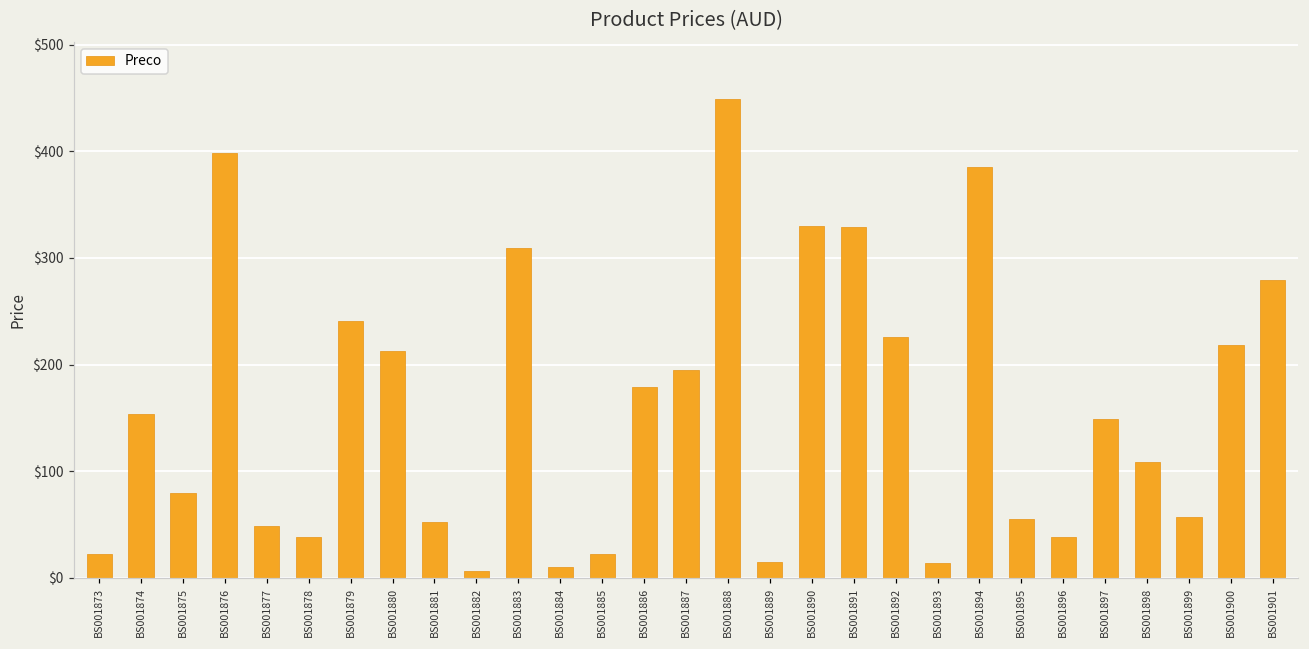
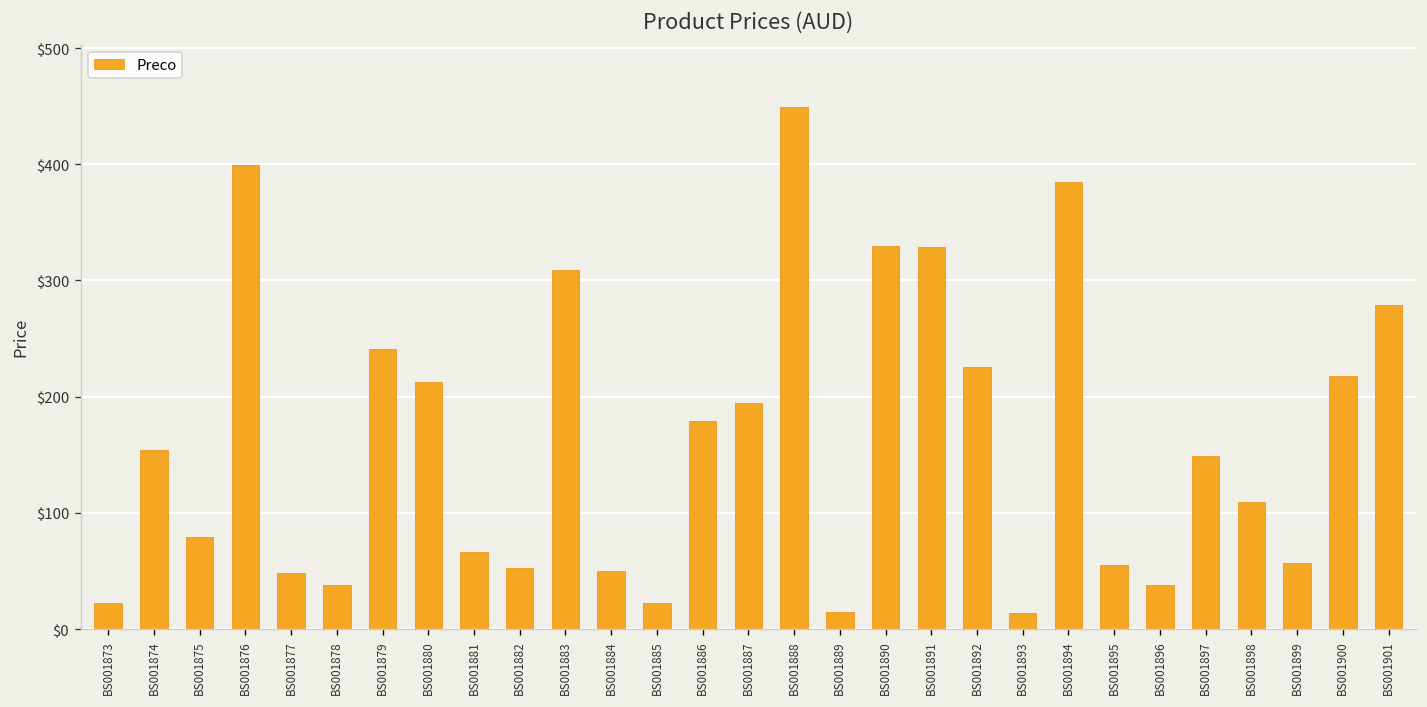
  {
    "BS001873": "$20",
    "BS001874": "$150",
    "BS001875": "$80",
    "BS001876": "$400",
    "BS001877": "$50",
    "BS001878": "$40",
    "BS001879": "$240",
    "BS001880": "$210",
-   "BS001881": "$50",
-   "BS001882": "$10",
+   "BS001881": "$70",
+   "BS001882": "$50",
    "BS001883": "$310",
-   "BS001884": "$10",
+   "BS001884": "$50",
    "BS001885": "$20",
    "BS001886": "$180",
    "BS001887": "$190",
    "BS001888": "$450",
    "BS001889": "$10",
    "BS001890": "$330",
    "BS001891": "$330",
    "BS001892": "$230",
    "BS001893": "$10",
    "BS001894": "$390",
    "BS001895": "$60",
    "BS001896": "$40",
    "BS001897": "$150",
    "BS001898": "$110",
    "BS001899": "$60",
    "BS001900": "$220",
    "BS001901": "$280"
  }
